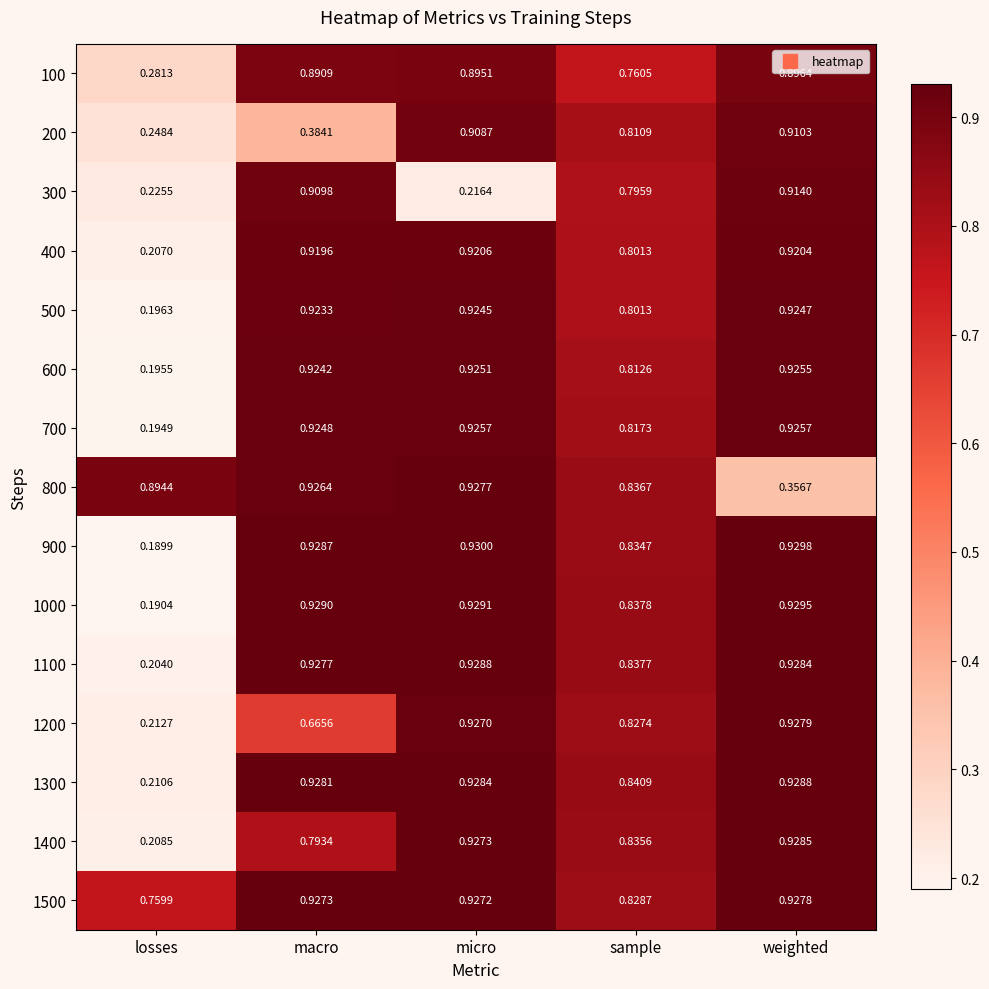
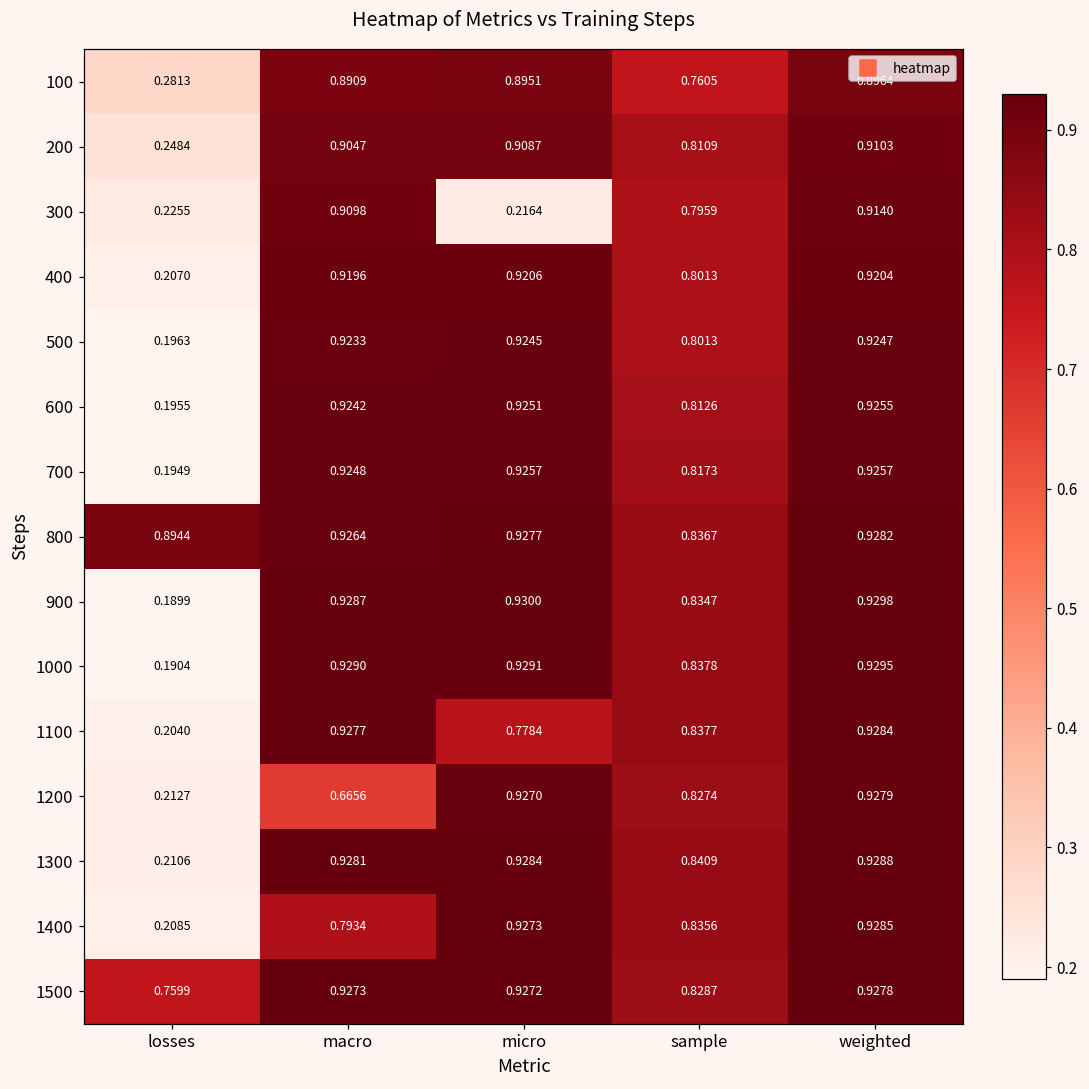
  {
    "100": {
      "losses": 0.2813,
      "macro": 0.8909,
      "micro": 0.8951,
      "sample": 0.7605
    },
    "200": {
      "losses": 0.2484,
-     "macro": 0.3841,
+     "macro": 0.9047,
      "micro": 0.9087,
      "sample": 0.8109,
      "weighted": 0.9103
    },
    "300": {
      "losses": 0.2255,
      "macro": 0.9098,
      "micro": 0.2164,
      "sample": 0.7959,
      "weighted": 0.9140
    },
    "400": {
      "losses": 0.2070,
      "macro": 0.9196,
      "micro": 0.9206,
      "sample": 0.8013,
      "weighted": 0.9204
    },
    "500": {
      "losses": 0.1963,
      "macro": 0.9233,
      "micro": 0.9245,
      "sample": 0.8013,
      "weighted": 0.9247
    },
    "600": {
      "losses": 0.1955,
      "macro": 0.9242,
      "micro": 0.9251,
      "sample": 0.8126,
      "weighted": 0.9255
    },
    "700": {
      "losses": 0.1949,
      "macro": 0.9248,
      "micro": 0.9257,
      "sample": 0.8173,
      "weighted": 0.9257
    },
    "800": {
      "losses": 0.8944,
      "macro": 0.9264,
      "micro": 0.9277,
      "sample": 0.8367,
-     "weighted": 0.3567
+     "weighted": 0.9282
    },
    "900": {
      "losses": 0.1899,
      "macro": 0.9287,
      "micro": 0.9300,
      "sample": 0.8347,
      "weighted": 0.9298
    },
    "1000": {
      "losses": 0.1904,
      "macro": 0.9290,
      "micro": 0.9291,
      "sample": 0.8378,
      "weighted": 0.9295
    },
    "1100": {
      "losses": 0.2040,
      "macro": 0.9277,
-     "micro": 0.9288,
+     "micro": 0.7784,
      "sample": 0.8377,
      "weighted": 0.9284
    },
    "1200": {
      "losses": 0.2127,
      "macro": 0.6656,
      "micro": 0.9270,
      "sample": 0.8274,
      "weighted": 0.9279
    },
    "1300": {
      "losses": 0.2106,
      "macro": 0.9281,
      "micro": 0.9284,
      "sample": 0.8409,
      "weighted": 0.9288
    },
    "1400": {
      "losses": 0.2085,
      "macro": 0.7934,
      "micro": 0.9273,
      "sample": 0.8356,
      "weighted": 0.9285
    },
    "1500": {
      "losses": 0.7599,
      "macro": 0.9273,
      "micro": 0.9272,
      "sample": 0.8287,
      "weighted": 0.9278
    }
  }
